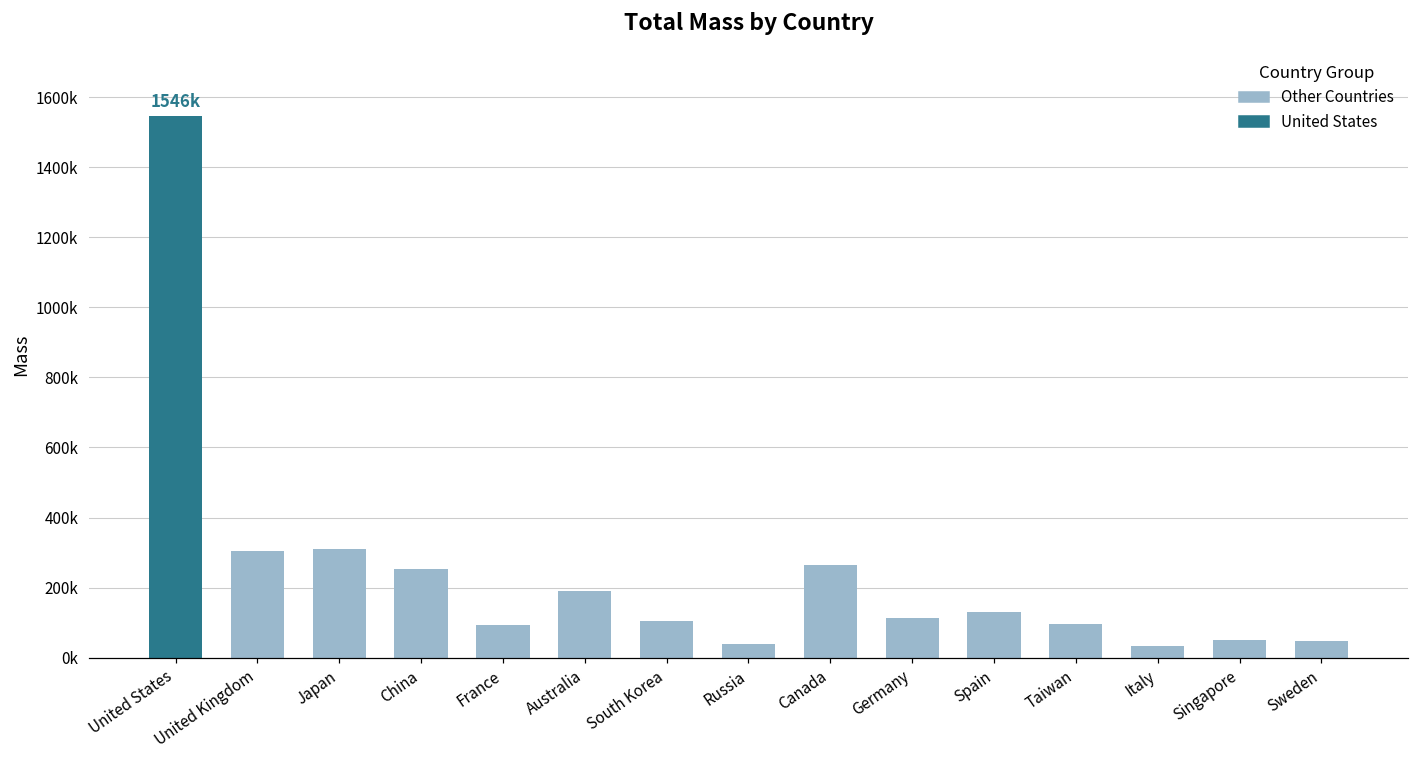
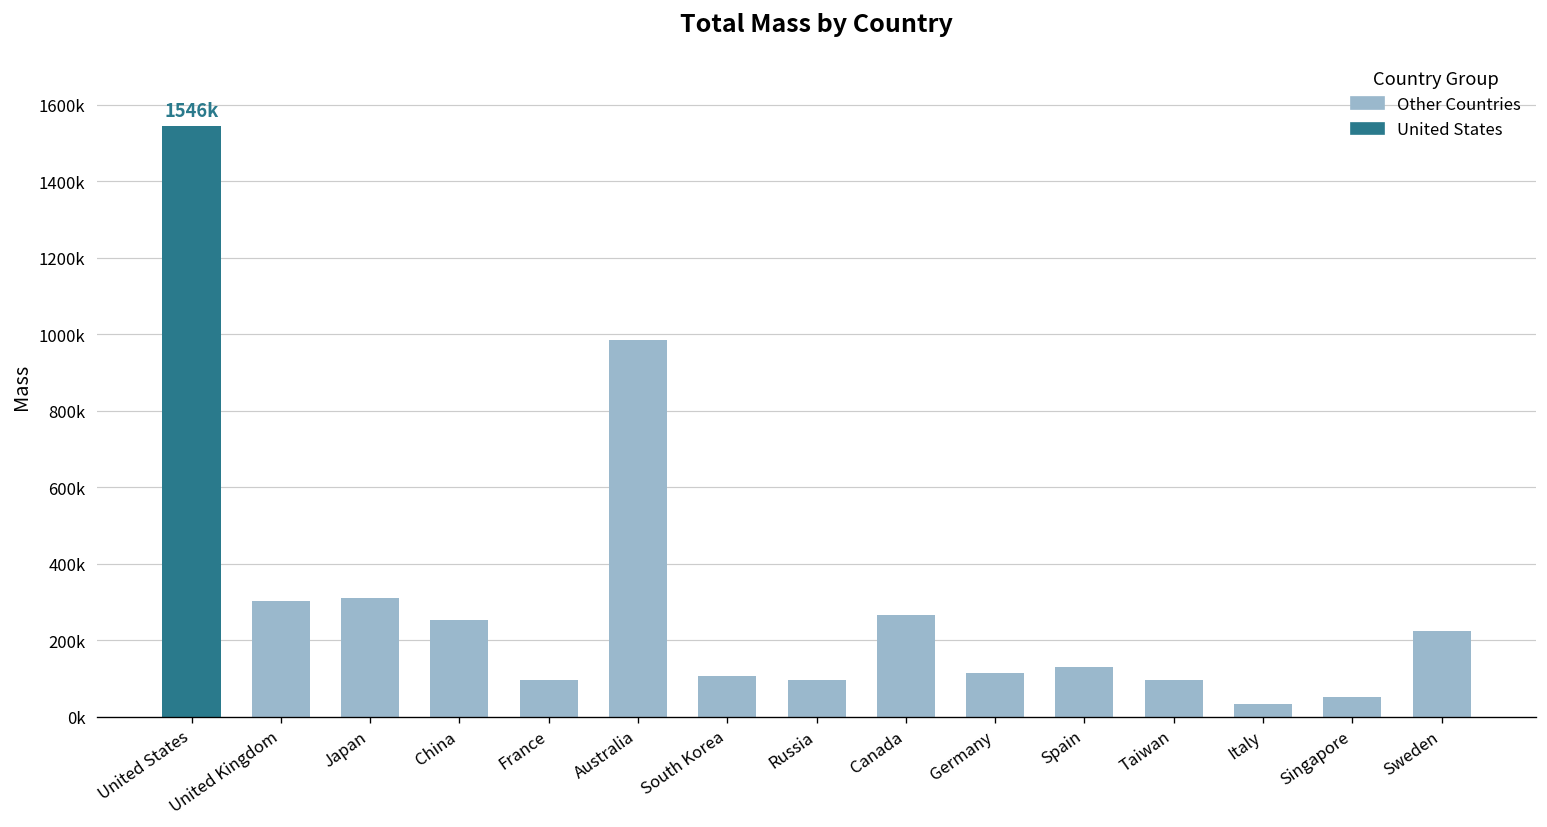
  {
    "United Kingdom": 300000,
    "Japan": 310000,
    "China": 250000,
    "France": 90000,
-   "Australia": 190000,
+   "Australia": 990000,
    "South Korea": 110000,
-   "Russia": 40000,
+   "Russia": 90000,
    "Canada": 270000,
    "Germany": 110000,
    "Spain": 130000,
    "Taiwan": 100000,
    "Italy": 30000,
    "Singapore": 50000,
-   "Sweden": 50000
+   "Sweden": 220000
  }
